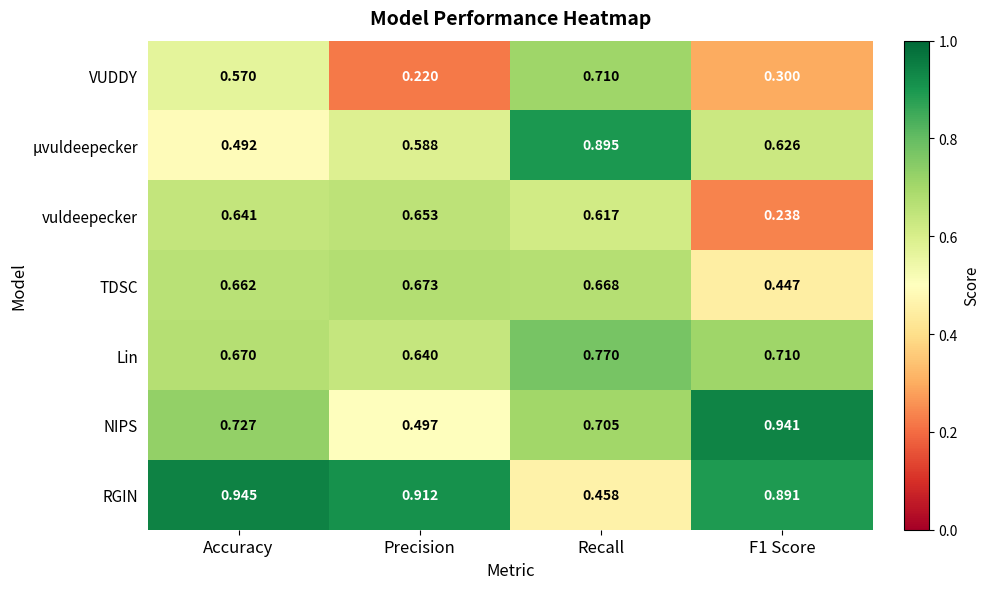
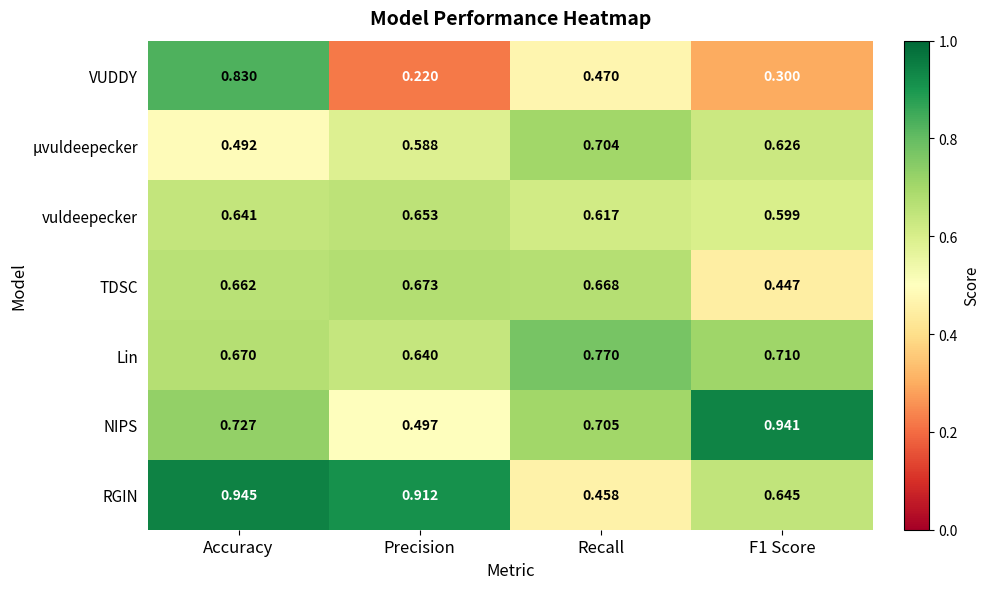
  {
    "VUDDY": {
-     "Accuracy": 0.570,
+     "Accuracy": 0.830,
      "Precision": 0.220,
-     "Recall": 0.710,
+     "Recall": 0.470,
      "F1 Score": 0.300
    },
    "μvuldeepecker": {
      "Accuracy": 0.492,
      "Precision": 0.588,
-     "Recall": 0.895,
+     "Recall": 0.704,
      "F1 Score": 0.626
    },
    "vuldeepecker": {
      "Accuracy": 0.641,
      "Precision": 0.653,
      "Recall": 0.617,
-     "F1 Score": 0.238
+     "F1 Score": 0.599
    },
    "TDSC": {
      "Accuracy": 0.662,
      "Precision": 0.673,
      "Recall": 0.668,
      "F1 Score": 0.447
    },
    "Lin": {
      "Accuracy": 0.670,
      "Precision": 0.640,
      "Recall": 0.770,
      "F1 Score": 0.710
    },
    "NIPS": {
      "Accuracy": 0.727,
      "Precision": 0.497,
      "Recall": 0.705,
      "F1 Score": 0.941
    },
    "RGIN": {
      "Accuracy": 0.945,
      "Precision": 0.912,
      "Recall": 0.458,
-     "F1 Score": 0.891
+     "F1 Score": 0.645
    }
  }
